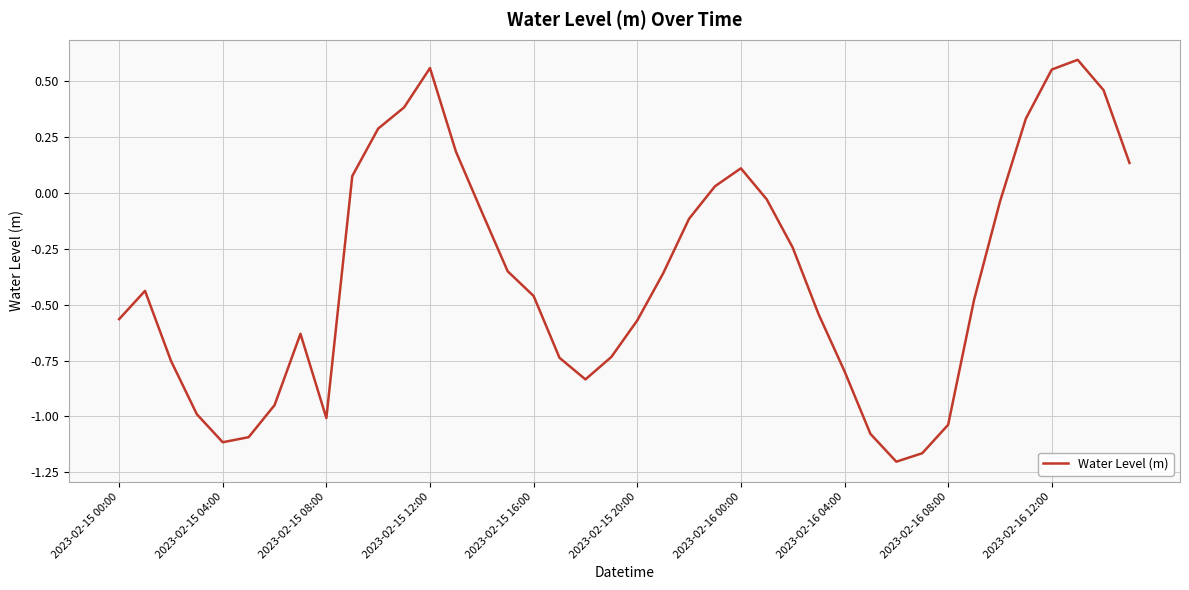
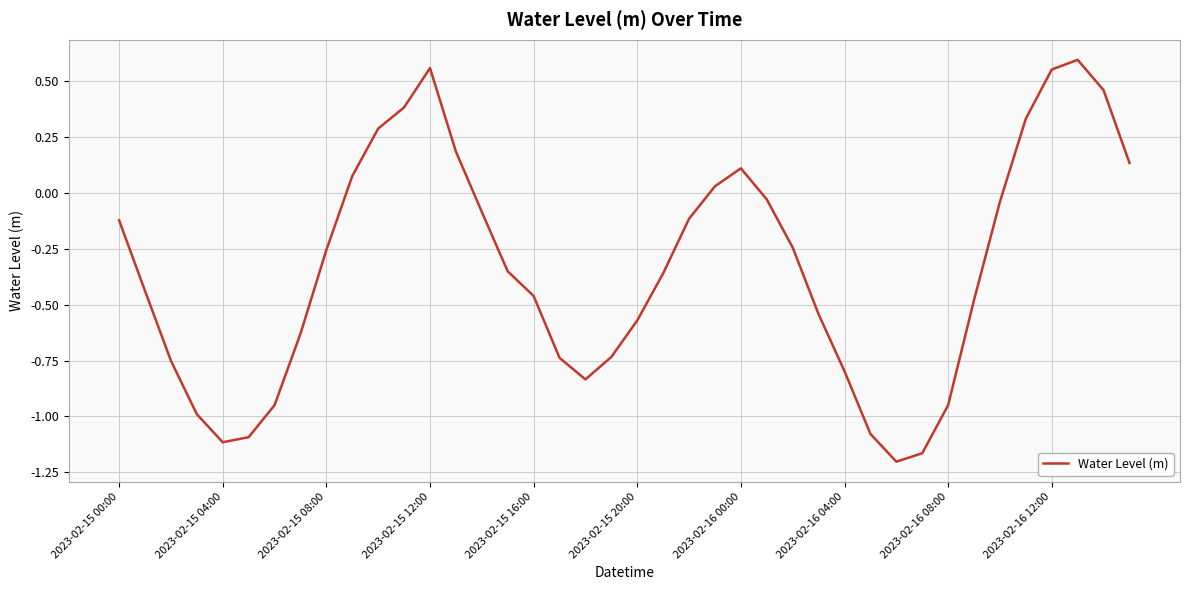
  {
-   "2023-02-15 00:00": -0.56,
+   "2023-02-15 00:00": -0.12,
    "2023-02-15 04:00": -1.12,
-   "2023-02-15 08:00": -1.01,
+   "2023-02-15 08:00": -0.26,
    "2023-02-15 12:00": 0.56,
    "2023-02-15 16:00": -0.46,
    "2023-02-15 20:00": -0.57,
    "2023-02-16 00:00": 0.11,
    "2023-02-16 04:00": -0.80,
-   "2023-02-16 08:00": -1.04,
+   "2023-02-16 08:00": -0.95,
    "2023-02-16 12:00": 0.55
  }
